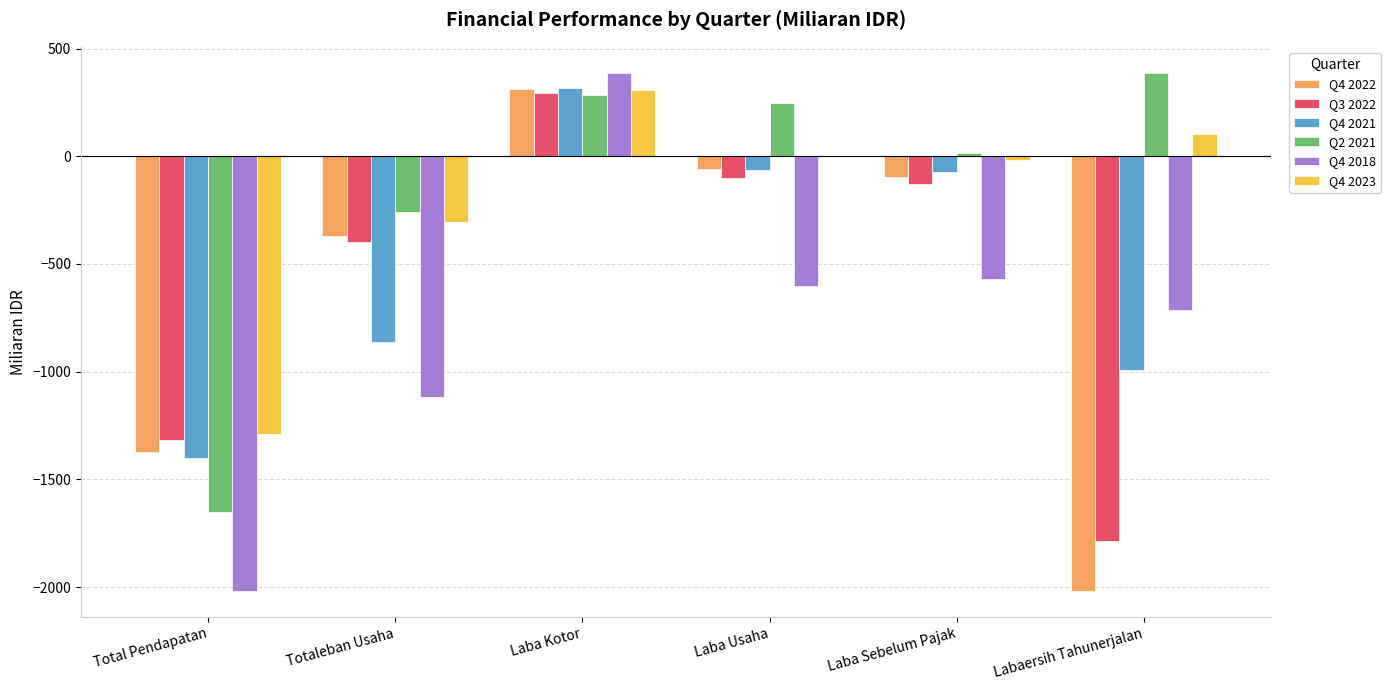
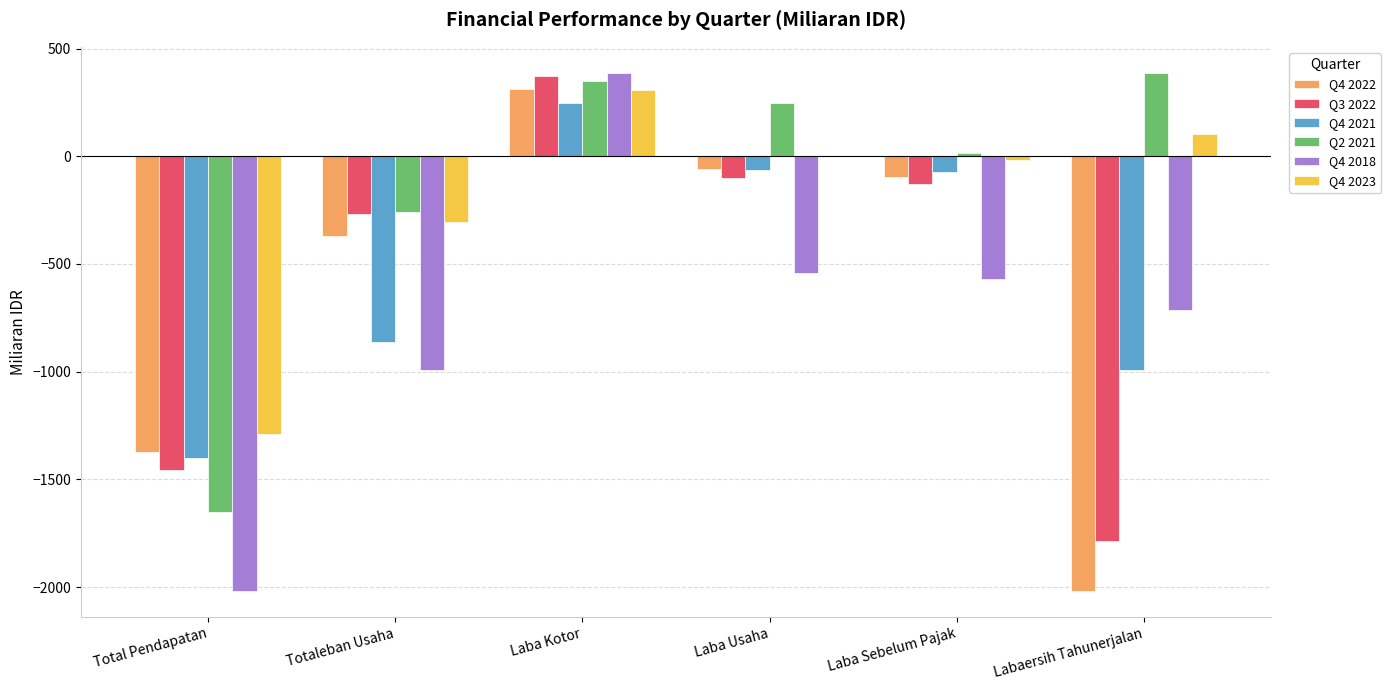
  {
    "Q3 2022": {
-     "Total Pendapatan": -1320,
-     "Totaleban Usaha": -400,
-     "Laba Kotor": 300,
+     "Total Pendapatan": -1460,
+     "Totaleban Usaha": -270,
+     "Laba Kotor": 370,
      "Laba Usaha": -100,
      "Laba Sebelum Pajak": -130,
      "Labaersih Tahunerjalan": -1790
    },
    "Q4 2021": {
      "Total Pendapatan": -1400,
      "Totaleban Usaha": -860,
-     "Laba Kotor": 320,
+     "Laba Kotor": 250,
      "Laba Usaha": -60,
      "Laba Sebelum Pajak": -70,
      "Labaersih Tahunerjalan": -990
    },
    "Q2 2021": {
      "Total Pendapatan": -1650,
      "Totaleban Usaha": -260,
-     "Laba Kotor": 280,
+     "Laba Kotor": 350,
      "Laba Usaha": 250,
      "Laba Sebelum Pajak": 20,
      "Labaersih Tahunerjalan": 390
    },
    "Q4 2018": {
      "Total Pendapatan": -2020,
-     "Totaleban Usaha": -1120,
+     "Totaleban Usaha": -990,
      "Laba Kotor": 390,
-     "Laba Usaha": -600,
+     "Laba Usaha": -540,
      "Laba Sebelum Pajak": -570,
      "Labaersih Tahunerjalan": -720
    }
  }
